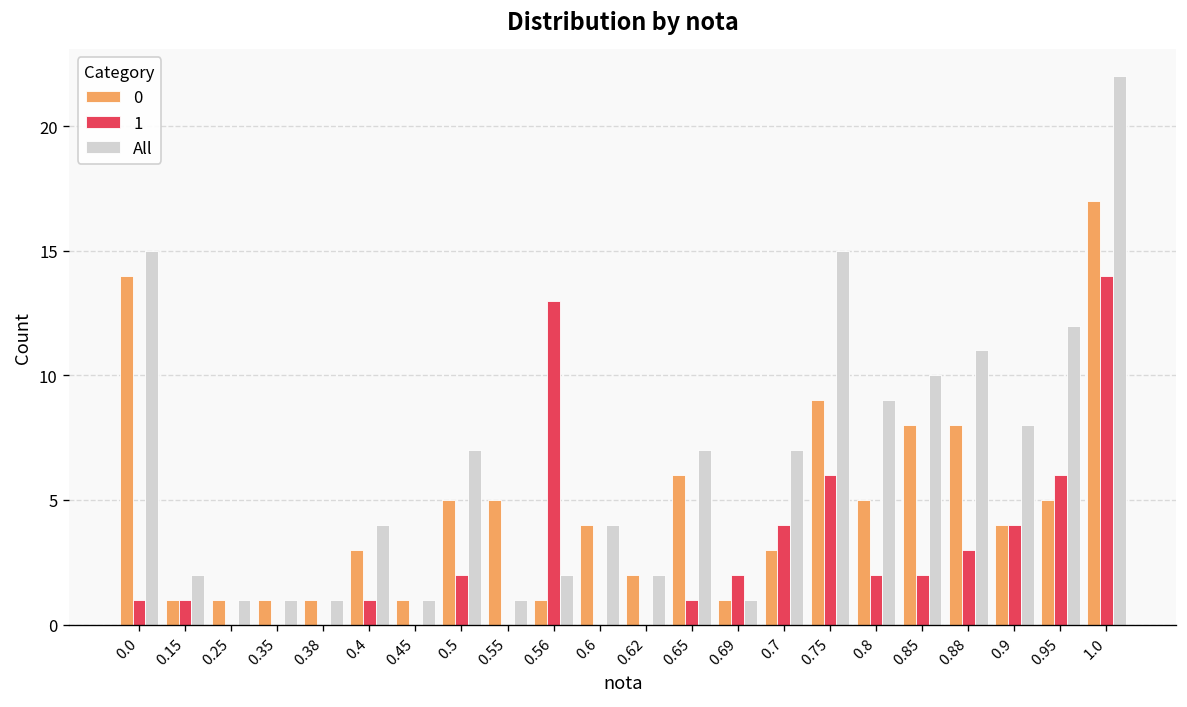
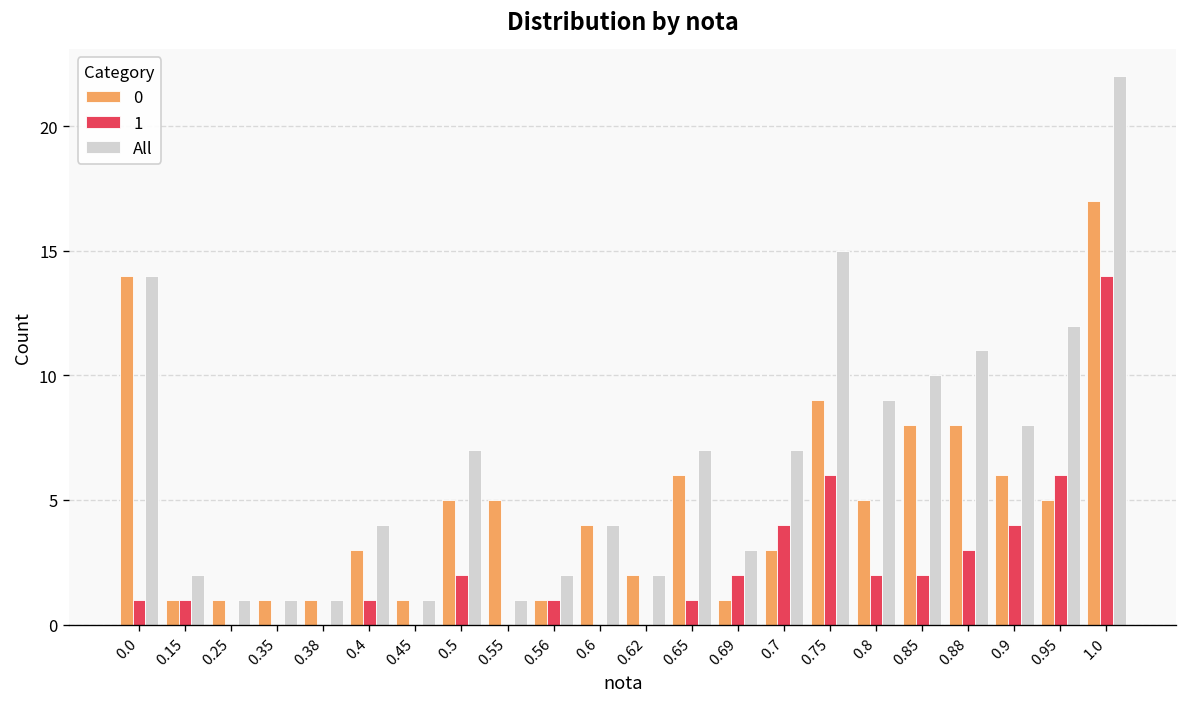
  {
    "0": {
      "0.0": 14,
      "0.15": 1,
      "0.25": 1,
      "0.35": 1,
      "0.38": 1,
      "0.4": 3,
      "0.45": 1,
      "0.5": 5,
      "0.55": 5,
      "0.56": 1,
      "0.6": 4,
      "0.62": 2,
      "0.65": 6,
      "0.69": 1,
      "0.7": 3,
      "0.75": 9,
      "0.8": 5,
      "0.85": 8,
      "0.88": 8,
-     "0.9": 4,
+     "0.9": 6,
      "0.95": 5,
      "1.0": 17
    },
    "1": {
      "0.0": 1,
      "0.15": 1,
      "0.25": 0,
      "0.35": 0,
      "0.38": 0,
      "0.4": 1,
      "0.45": 0,
      "0.5": 2,
      "0.55": 0,
-     "0.56": 13,
+     "0.56": 1,
      "0.6": 0,
      "0.62": 0,
      "0.65": 1,
      "0.69": 2,
      "0.7": 4,
      "0.75": 6,
      "0.8": 2,
      "0.85": 2,
      "0.88": 3,
      "0.9": 4,
      "0.95": 6,
      "1.0": 14
    },
    "All": {
-     "0.0": 15,
+     "0.0": 14,
      "0.15": 2,
      "0.25": 1,
      "0.35": 1,
      "0.38": 1,
      "0.4": 4,
      "0.45": 1,
      "0.5": 7,
      "0.55": 1,
      "0.56": 2,
      "0.6": 4,
      "0.62": 2,
      "0.65": 7,
-     "0.69": 1,
+     "0.69": 3,
      "0.7": 7,
      "0.75": 15,
      "0.8": 9,
      "0.85": 10,
      "0.88": 11,
      "0.9": 8,
      "0.95": 12,
      "1.0": 22
    }
  }
